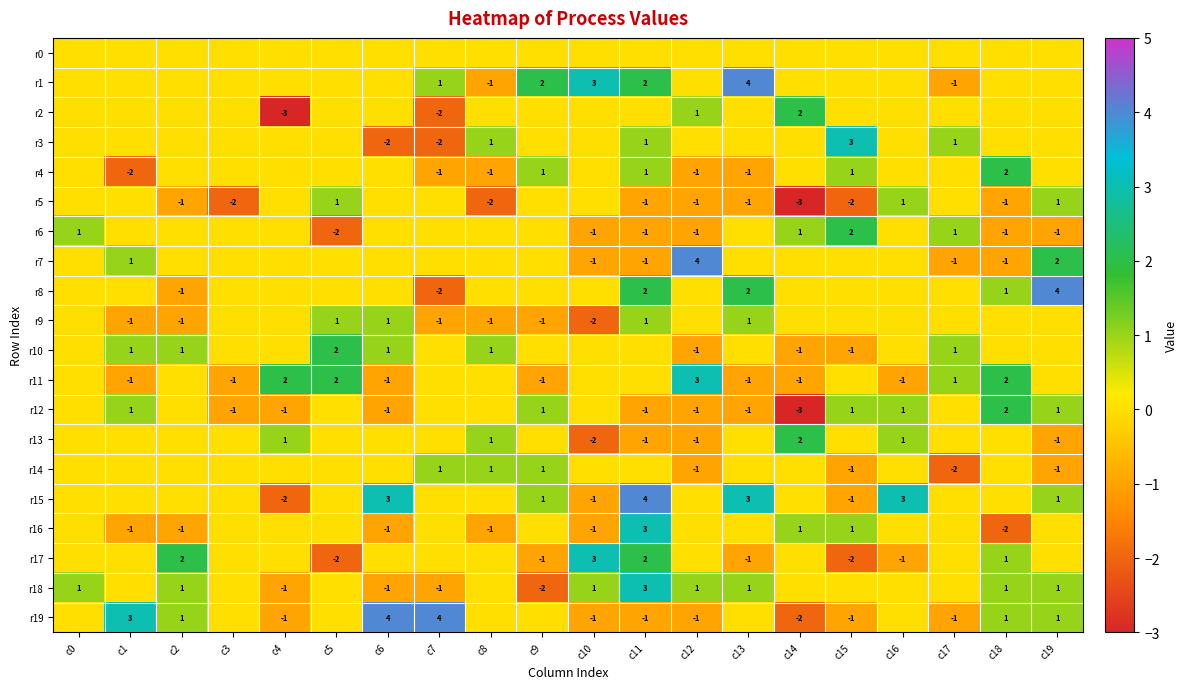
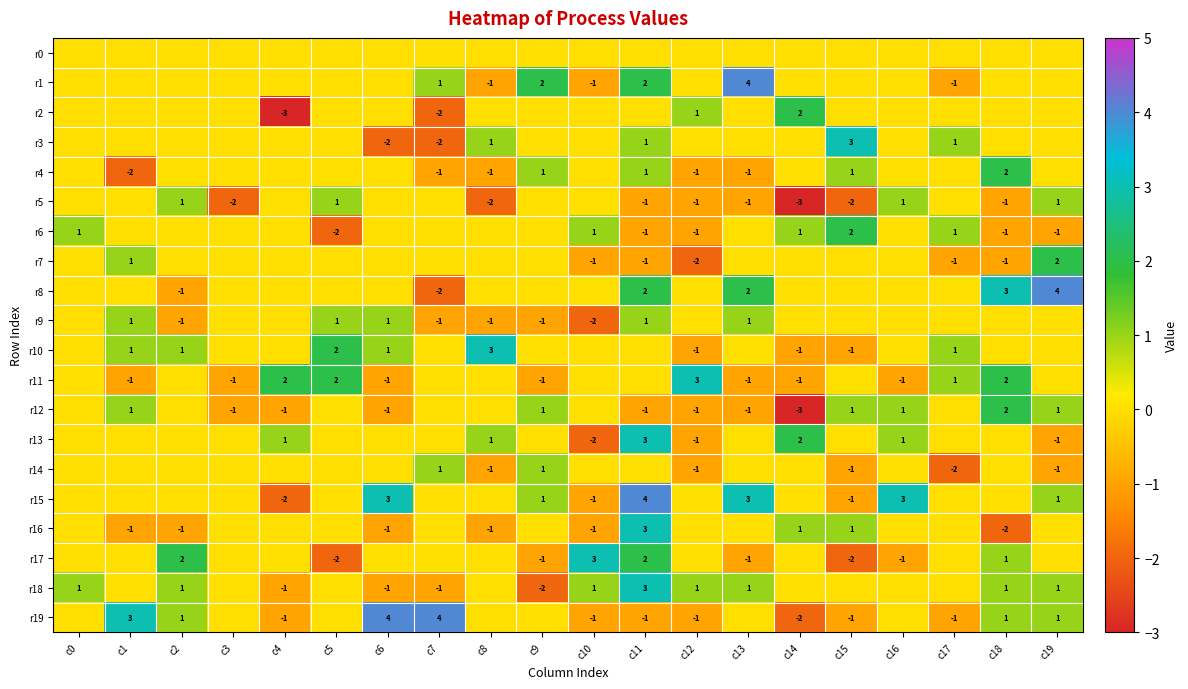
  {
    "r1": {
      "c7": 1,
      "c8": -1,
      "c9": 2,
-     "c10": 3,
+     "c10": -1,
      "c11": 2,
      "c13": 4,
      "c17": -1
    },
    "r2": {
      "c4": -3,
      "c7": -2,
      "c12": 1,
      "c14": 2
    },
    "r3": {
      "c6": -2,
      "c7": -2,
      "c8": 1,
      "c11": 1,
      "c15": 3,
      "c17": 1
    },
    "r4": {
      "c1": -2,
      "c7": -1,
      "c8": -1,
      "c9": 1,
      "c11": 1,
      "c12": -1,
      "c13": -1,
      "c15": 1,
      "c18": 2
    },
    "r5": {
-     "c2": -1,
+     "c2": 1,
      "c3": -2,
      "c5": 1,
      "c8": -2,
      "c11": -1,
      "c12": -1,
      "c13": -1,
      "c14": -3,
      "c15": -2,
      "c16": 1,
      "c18": -1,
      "c19": 1
    },
    "r6": {
      "c0": 1,
      "c5": -2,
-     "c10": -1,
+     "c10": 1,
      "c11": -1,
      "c12": -1,
      "c14": 1,
      "c15": 2,
      "c17": 1,
      "c18": -1,
      "c19": -1
    },
    "r7": {
      "c1": 1,
      "c10": -1,
      "c11": -1,
-     "c12": 4,
+     "c12": -2,
      "c17": -1,
      "c18": -1,
      "c19": 2
    },
    "r8": {
      "c2": -1,
      "c7": -2,
      "c11": 2,
      "c13": 2,
-     "c18": 1,
+     "c18": 3,
      "c19": 4
    },
    "r9": {
-     "c1": -1,
+     "c1": 1,
      "c2": -1,
      "c5": 1,
      "c6": 1,
      "c7": -1,
      "c8": -1,
      "c9": -1,
      "c10": -2,
      "c11": 1,
      "c13": 1
    },
    "r10": {
      "c1": 1,
      "c2": 1,
      "c5": 2,
      "c6": 1,
-     "c8": 1,
+     "c8": 3,
      "c12": -1,
      "c14": -1,
      "c15": -1,
      "c17": 1
    },
    "r11": {
      "c1": -1,
      "c3": -1,
      "c4": 2,
      "c5": 2,
      "c6": -1,
      "c9": -1,
      "c12": 3,
      "c13": -1,
      "c14": -1,
      "c16": -1,
      "c17": 1,
      "c18": 2
    },
    "r12": {
      "c1": 1,
      "c3": -1,
      "c4": -1,
      "c6": -1,
      "c9": 1,
      "c11": -1,
      "c12": -1,
      "c13": -1,
      "c14": -3,
      "c15": 1,
      "c16": 1,
      "c18": 2,
      "c19": 1
    },
    "r13": {
      "c4": 1,
      "c8": 1,
      "c10": -2,
-     "c11": -1,
+     "c11": 3,
      "c12": -1,
      "c14": 2,
      "c16": 1,
      "c19": -1
    },
    "r14": {
      "c7": 1,
-     "c8": 1,
+     "c8": -1,
      "c9": 1,
      "c12": -1,
      "c15": -1,
      "c17": -2,
      "c19": -1
    },
    "r15": {
      "c4": -2,
      "c6": 3,
      "c9": 1,
      "c10": -1,
      "c11": 4,
      "c13": 3,
      "c15": -1,
      "c16": 3,
      "c19": 1
    },
    "r16": {
      "c1": -1,
      "c2": -1,
      "c6": -1,
      "c8": -1,
      "c10": -1,
      "c11": 3,
      "c14": 1,
      "c15": 1,
      "c18": -2
    },
    "r17": {
      "c2": 2,
      "c5": -2,
      "c9": -1,
      "c10": 3,
      "c11": 2,
      "c13": -1,
      "c15": -2,
      "c16": -1,
      "c18": 1
    },
    "r18": {
      "c0": 1,
      "c2": 1,
      "c4": -1,
      "c6": -1,
      "c7": -1,
      "c9": -2,
      "c10": 1,
      "c11": 3,
      "c12": 1,
      "c13": 1,
      "c18": 1,
      "c19": 1
    },
    "r19": {
      "c1": 3,
      "c2": 1,
      "c4": -1,
      "c6": 4,
      "c7": 4,
      "c10": -1,
      "c11": -1,
      "c12": -1,
      "c14": -2,
      "c15": -1,
      "c17": -1,
      "c18": 1,
      "c19": 1
    }
  }
